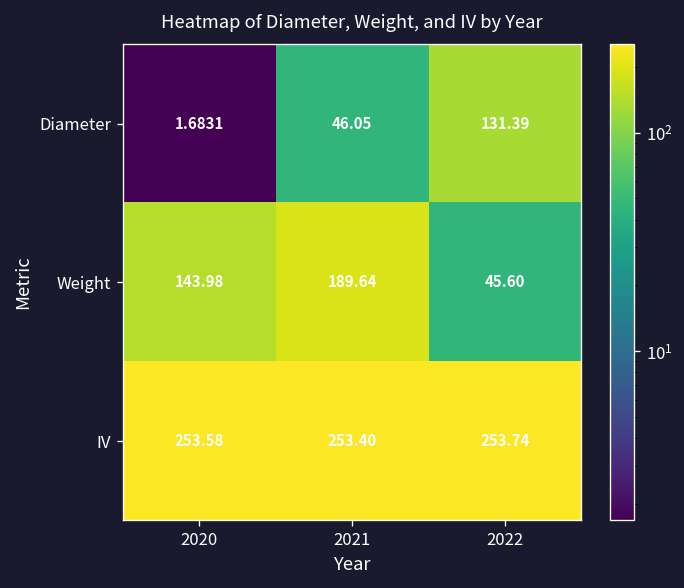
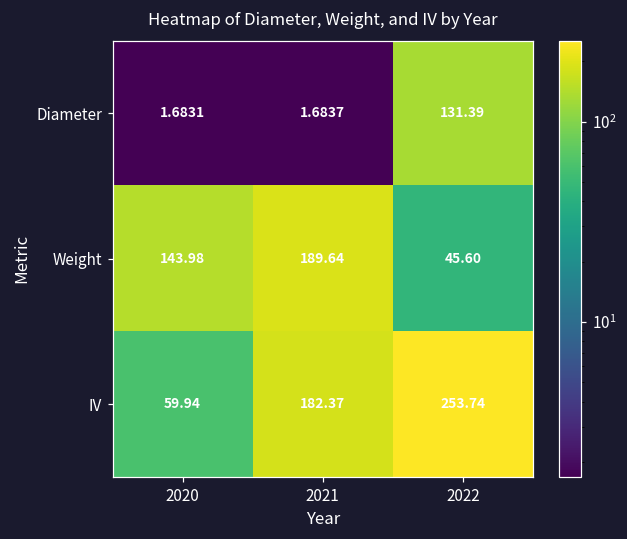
  {
    "Diameter": {
-     "2021": 46.05
+     "2021": 1.6837
    },
    "IV": {
-     "2020": 253.58,
-     "2021": 253.40
+     "2020": 59.94,
+     "2021": 182.37
    }
  }
